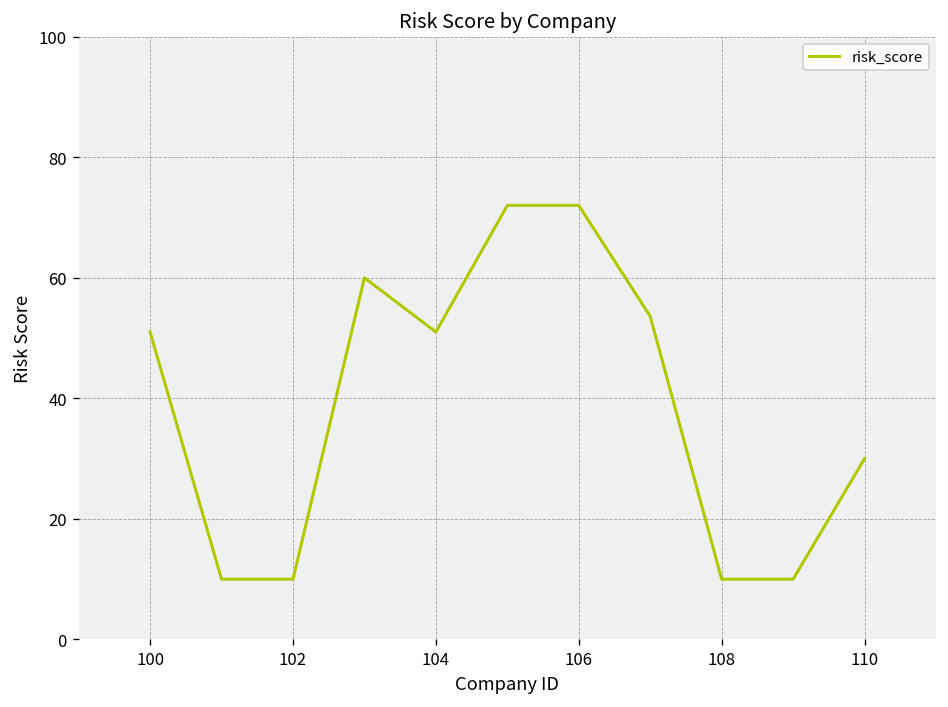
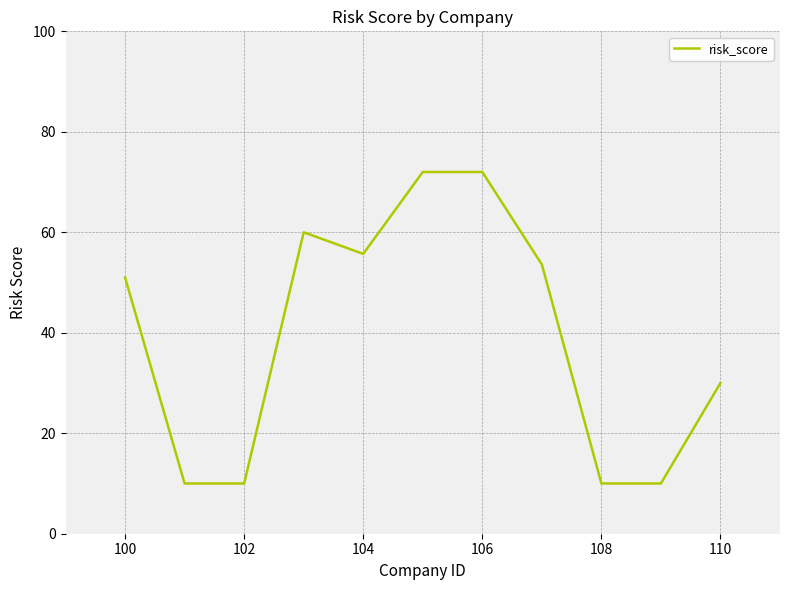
  {
    "100": 51,
    "102": 10,
-   "104": 51,
+   "104": 56,
    "106": 72,
    "108": 10,
    "110": 30
  }
